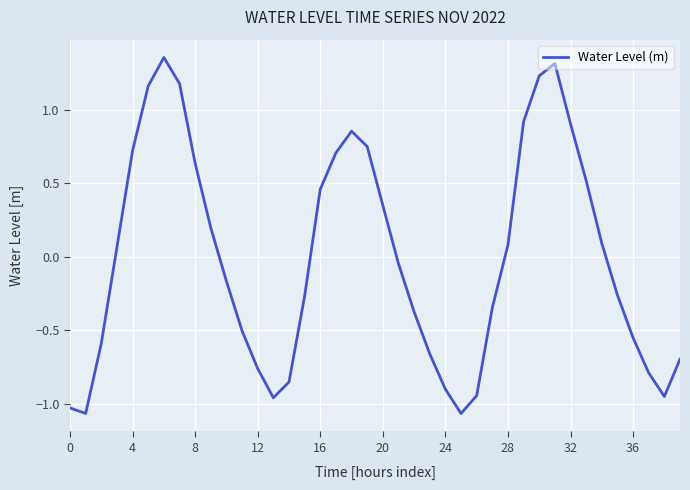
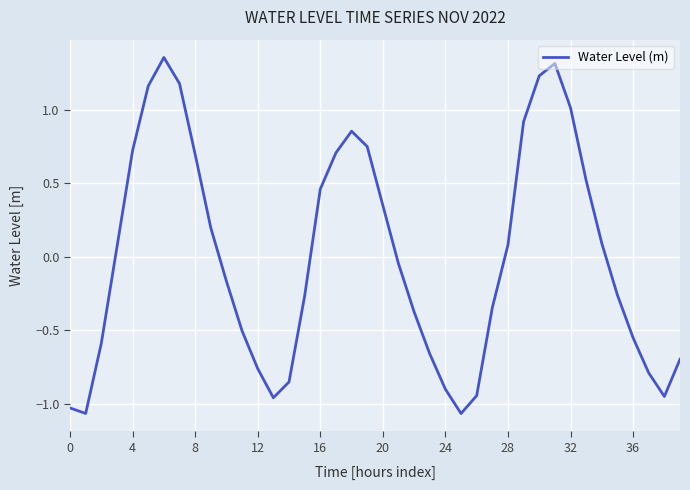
  {
    "0": -1.03,
    "4": 0.72,
-   "8": 0.64,
+   "8": 0.70,
    "12": -0.76,
    "16": 0.46,
    "20": 0.35,
    "24": -0.90,
    "28": 0.08,
-   "32": 0.90,
+   "32": 1.01,
    "36": -0.55
  }
